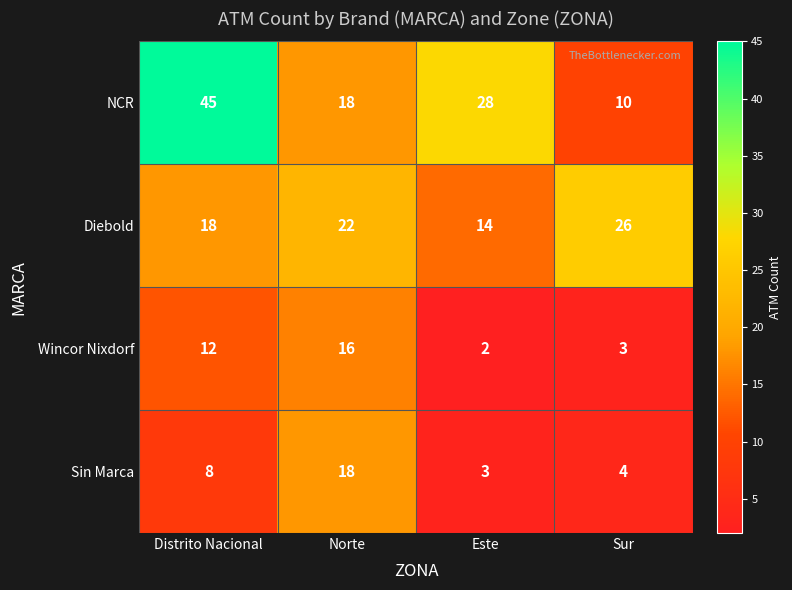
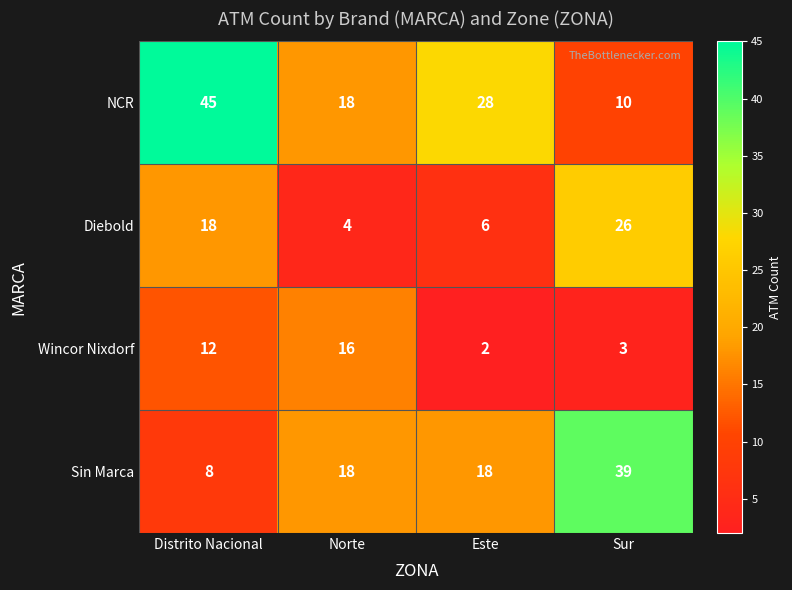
  {
    "NCR": {
      "Distrito Nacional": 45,
      "Norte": 18,
      "Este": 28
    },
    "Diebold": {
      "Distrito Nacional": 18,
-     "Norte": 22,
-     "Este": 14,
+     "Norte": 4,
+     "Este": 6,
      "Sur": 26
    },
    "Wincor Nixdorf": {
      "Distrito Nacional": 12,
      "Norte": 16,
      "Este": 2,
      "Sur": 3
    },
    "Sin Marca": {
      "Distrito Nacional": 8,
      "Norte": 18,
-     "Este": 3,
-     "Sur": 4
+     "Este": 18,
+     "Sur": 39
    }
  }
